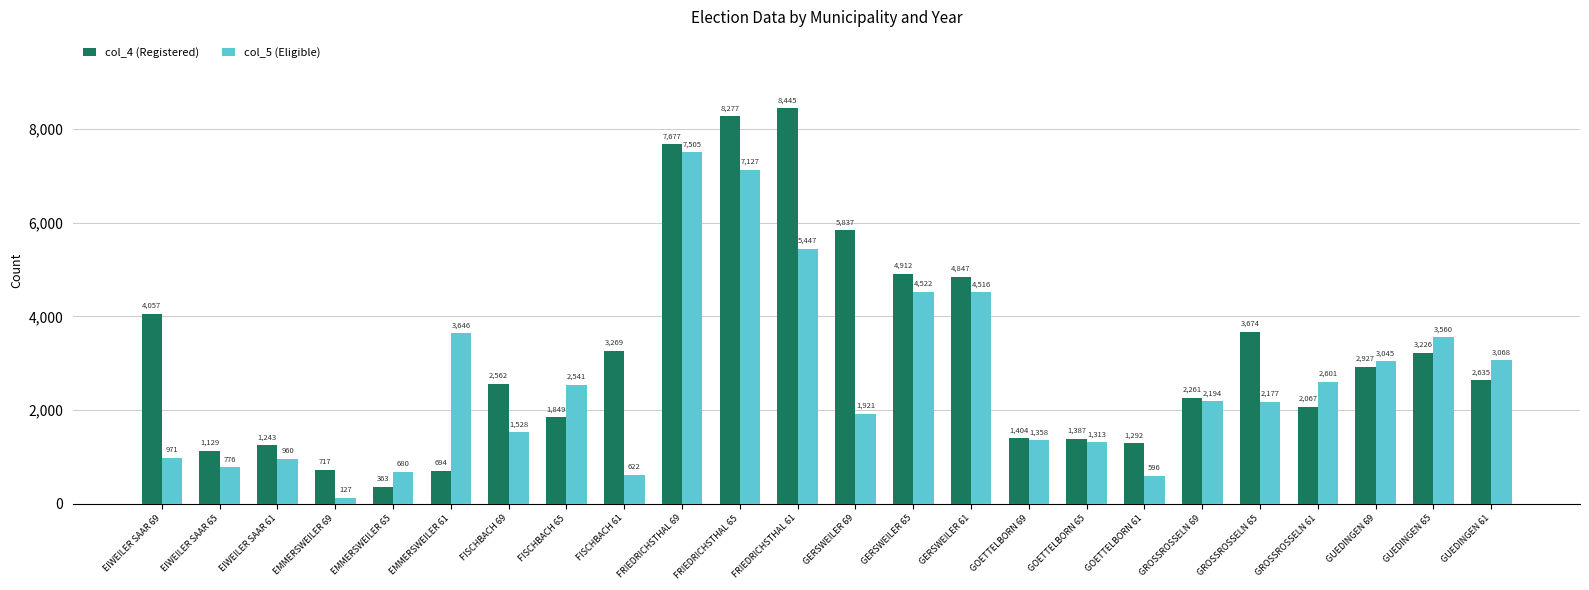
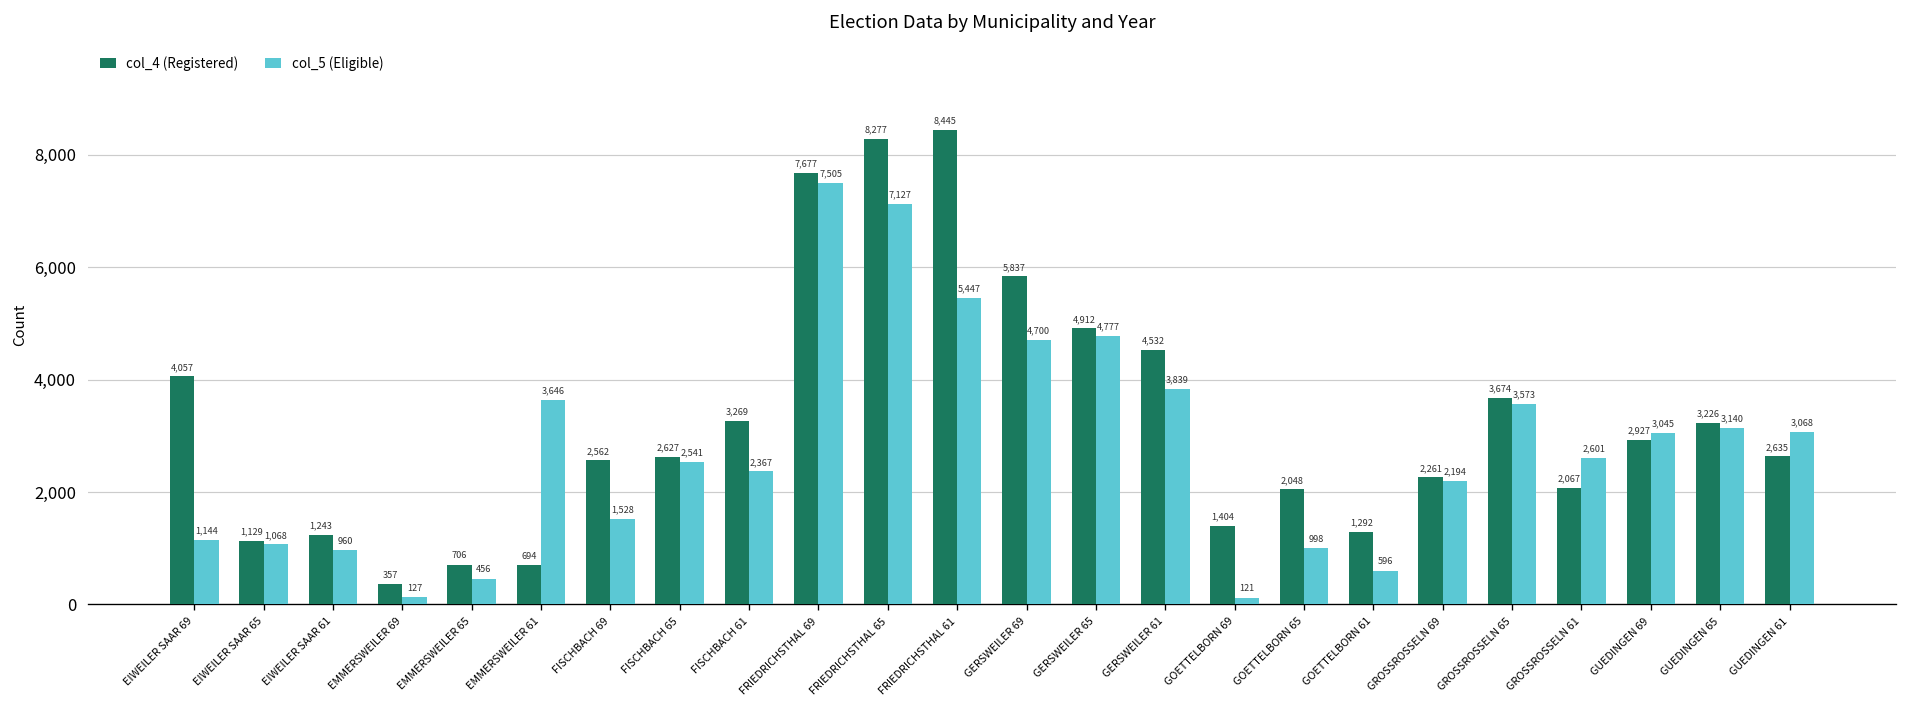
  {
    "col_4 (Registered)": {
      "EIWEILER SAAR 69": "4,057",
      "EIWEILER SAAR 65": "1,129",
      "EIWEILER SAAR 61": "1,243",
-     "EMMERSWEILER 69": "717",
-     "EMMERSWEILER 65": "363",
+     "EMMERSWEILER 69": "357",
+     "EMMERSWEILER 65": "706",
      "EMMERSWEILER 61": "694",
      "FISCHBACH 69": "2,562",
-     "FISCHBACH 65": "1,849",
+     "FISCHBACH 65": "2,627",
      "FISCHBACH 61": "3,269",
      "FRIEDRICHSTHAL 69": "7,677",
      "FRIEDRICHSTHAL 65": "8,277",
      "FRIEDRICHSTHAL 61": "8,445",
      "GERSWEILER 69": "5,837",
      "GERSWEILER 65": "4,912",
-     "GERSWEILER 61": "4,847",
+     "GERSWEILER 61": "4,532",
      "GOETTELBORN 69": "1,404",
-     "GOETTELBORN 65": "1,387",
+     "GOETTELBORN 65": "2,048",
      "GOETTELBORN 61": "1,292",
      "GROSSROSSELN 69": "2,261",
      "GROSSROSSELN 65": "3,674",
      "GROSSROSSELN 61": "2,067",
      "GUEDINGEN 69": "2,927",
      "GUEDINGEN 65": "3,226",
      "GUEDINGEN 61": "2,635"
    },
    "col_5 (Eligible)": {
-     "EIWEILER SAAR 69": "971",
-     "EIWEILER SAAR 65": "776",
+     "EIWEILER SAAR 69": "1,144",
+     "EIWEILER SAAR 65": "1,068",
      "EIWEILER SAAR 61": "960",
      "EMMERSWEILER 69": "127",
-     "EMMERSWEILER 65": "680",
+     "EMMERSWEILER 65": "456",
      "EMMERSWEILER 61": "3,646",
      "FISCHBACH 69": "1,528",
      "FISCHBACH 65": "2,541",
-     "FISCHBACH 61": "622",
+     "FISCHBACH 61": "2,367",
      "FRIEDRICHSTHAL 69": "7,505",
      "FRIEDRICHSTHAL 65": "7,127",
      "FRIEDRICHSTHAL 61": "5,447",
-     "GERSWEILER 69": "1,921",
-     "GERSWEILER 65": "4,522",
-     "GERSWEILER 61": "4,516",
-     "GOETTELBORN 69": "1,358",
-     "GOETTELBORN 65": "1,313",
+     "GERSWEILER 69": "4,700",
+     "GERSWEILER 65": "4,777",
+     "GERSWEILER 61": "3,839",
+     "GOETTELBORN 69": "121",
+     "GOETTELBORN 65": "998",
      "GOETTELBORN 61": "596",
      "GROSSROSSELN 69": "2,194",
-     "GROSSROSSELN 65": "2,177",
+     "GROSSROSSELN 65": "3,573",
      "GROSSROSSELN 61": "2,601",
      "GUEDINGEN 69": "3,045",
-     "GUEDINGEN 65": "3,560",
+     "GUEDINGEN 65": "3,140",
      "GUEDINGEN 61": "3,068"
    }
  }
